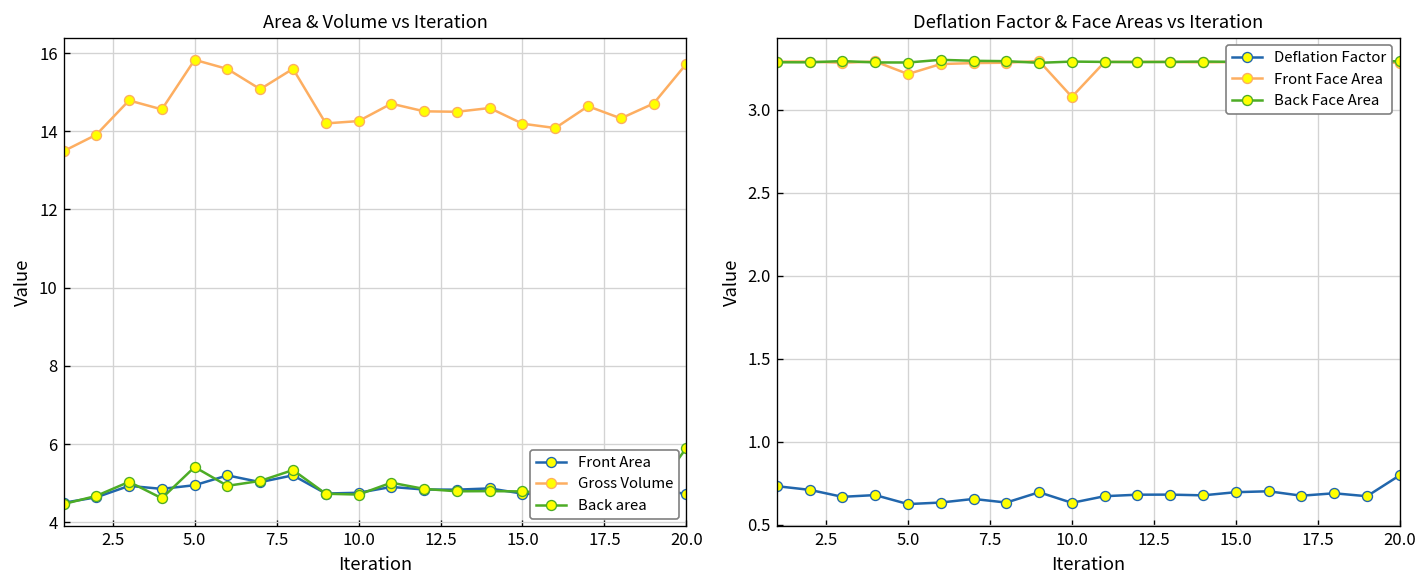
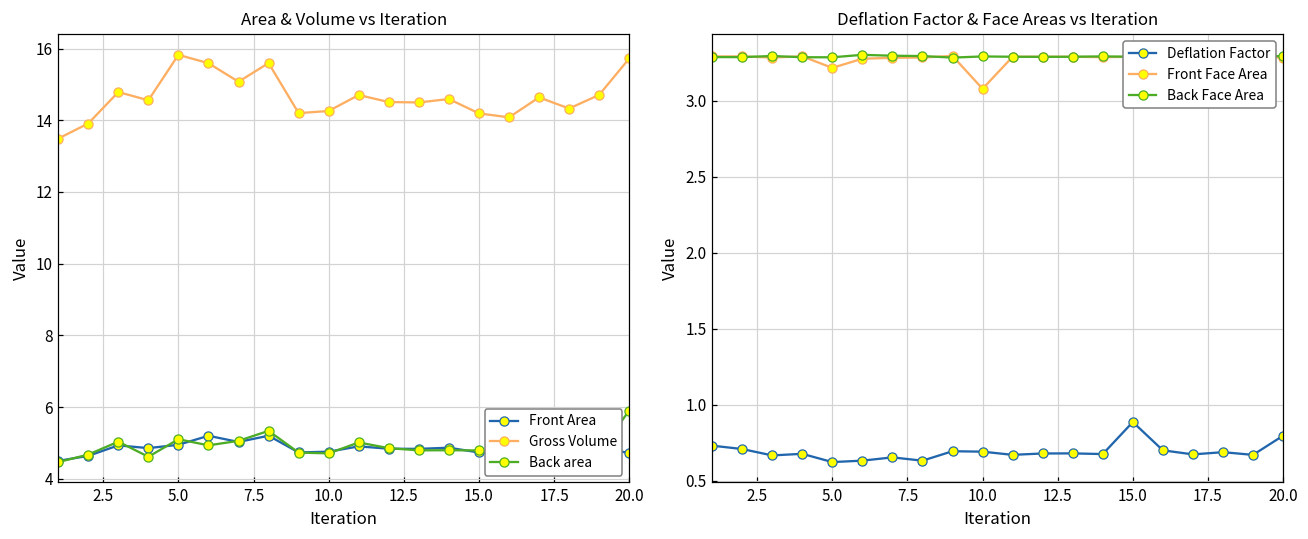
  {
    "Area & Volume vs Iteration": {
      "Front Area": {
        "5.0": 4.9,
        "20.0": 4.7
      },
      "Gross Volume": {
        "5.0": 15.8,
        "10.0": 14.3,
        "15.0": 14.2,
        "20.0": 15.7
      },
      "Back area": {
-       "5.0": 5.4,
+       "5.0": 5.1,
        "20.0": 5.9
      }
    },
    "Deflation Factor & Face Areas vs Iteration": {
      "Deflation Factor": {
        "5.0": 0.62,
-       "10.0": 0.63,
-       "15.0": 0.70,
+       "10.0": 0.69,
+       "15.0": 0.89,
        "20.0": 0.80
      },
      "Front Face Area": {
        "5.0": 3.22,
        "10.0": 3.08
      },
      "Back Face Area": {
        "5.0": 3.29,
        "10.0": 3.29
      }
    }
  }
